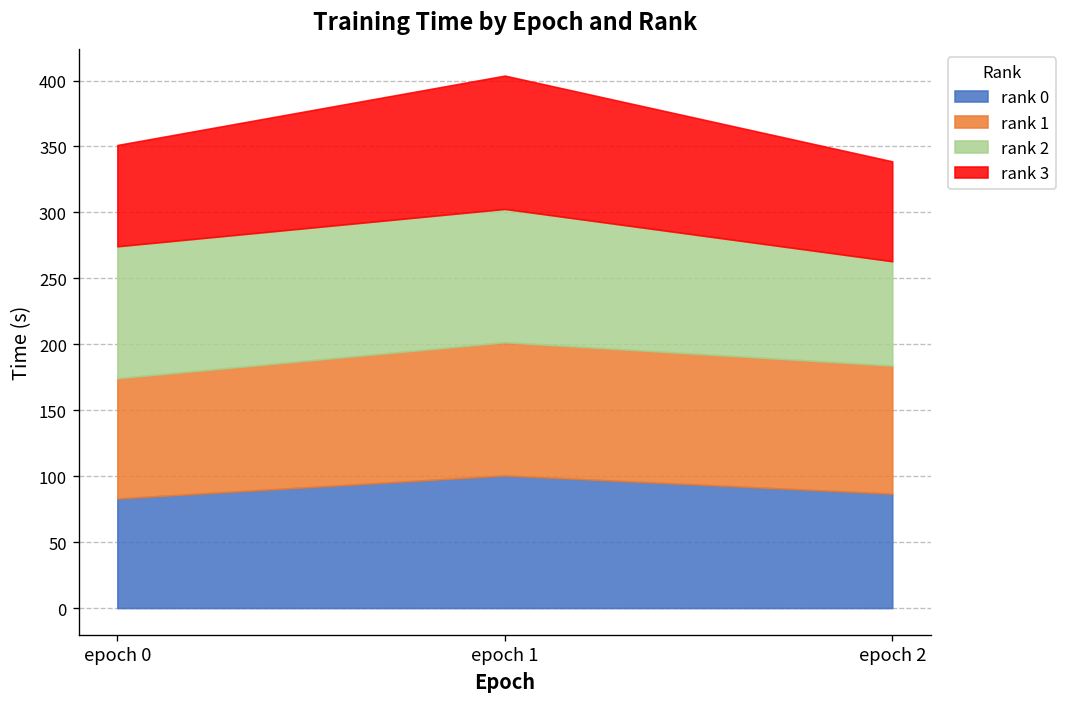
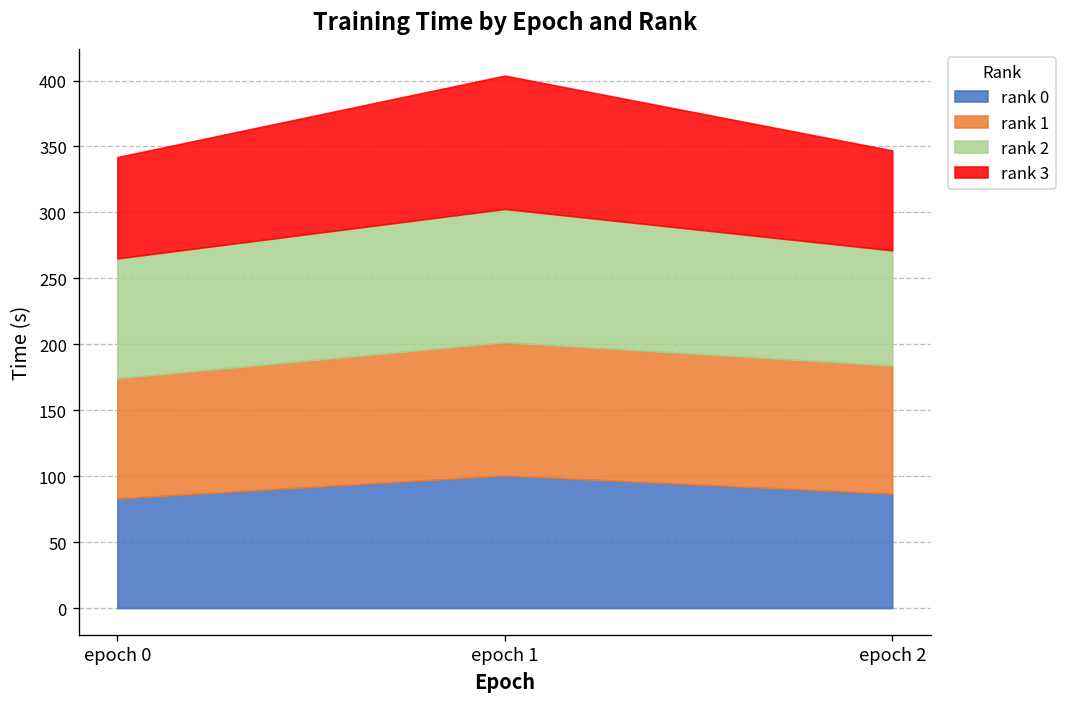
  {
    "rank 0": {
      "epoch 0": 83,
      "epoch 1": 101,
      "epoch 2": 87
    },
    "rank 1": {
      "epoch 0": 91,
      "epoch 1": 101,
      "epoch 2": 97
    },
    "rank 2": {
-     "epoch 0": 100,
+     "epoch 0": 91,
      "epoch 1": 101,
-     "epoch 2": 79
+     "epoch 2": 87
    },
    "rank 3": {
      "epoch 0": 77,
      "epoch 1": 101,
      "epoch 2": 76
    }
  }
